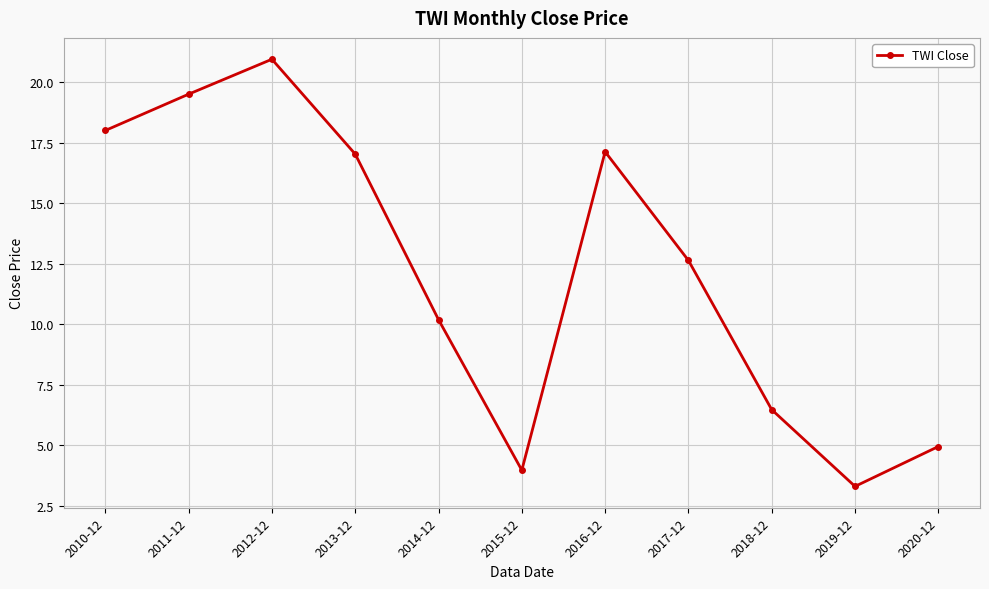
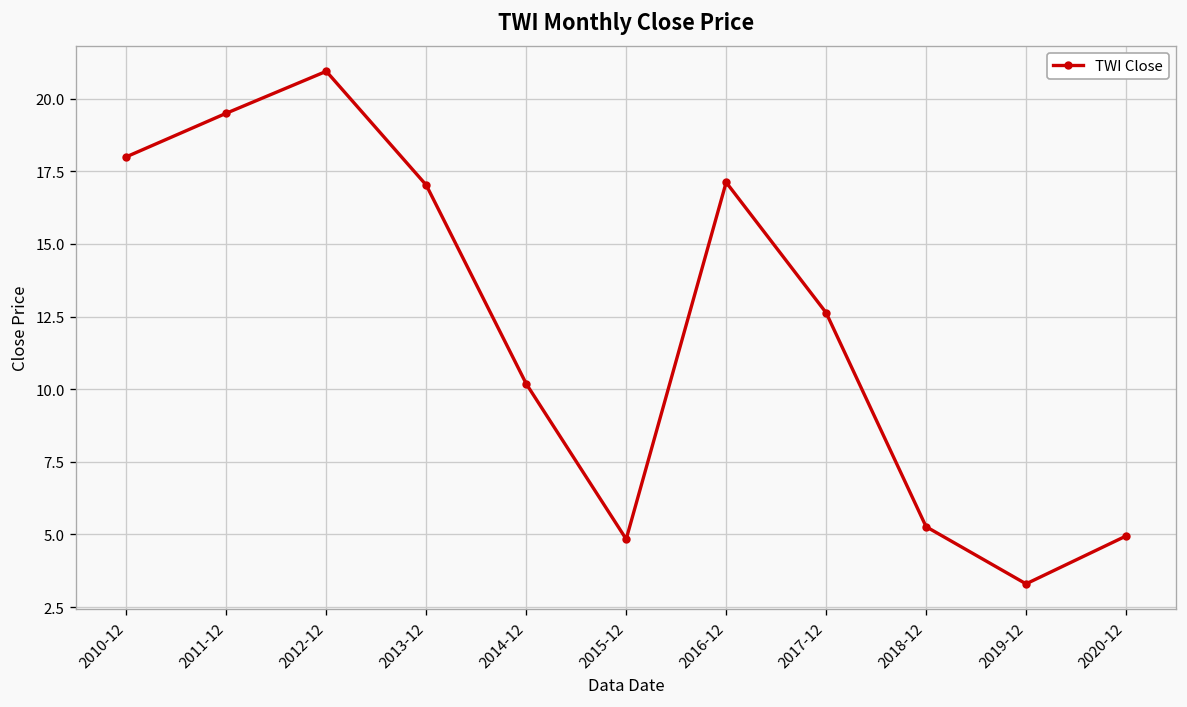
  {
    "2010-12": 18.0,
    "2011-12": 19.5,
    "2012-12": 20.9,
    "2013-12": 17.0,
    "2014-12": 10.2,
-   "2015-12": 4.0,
+   "2015-12": 4.8,
    "2016-12": 17.1,
    "2017-12": 12.6,
-   "2018-12": 6.5,
+   "2018-12": 5.3,
    "2019-12": 3.3,
    "2020-12": 4.9
  }
